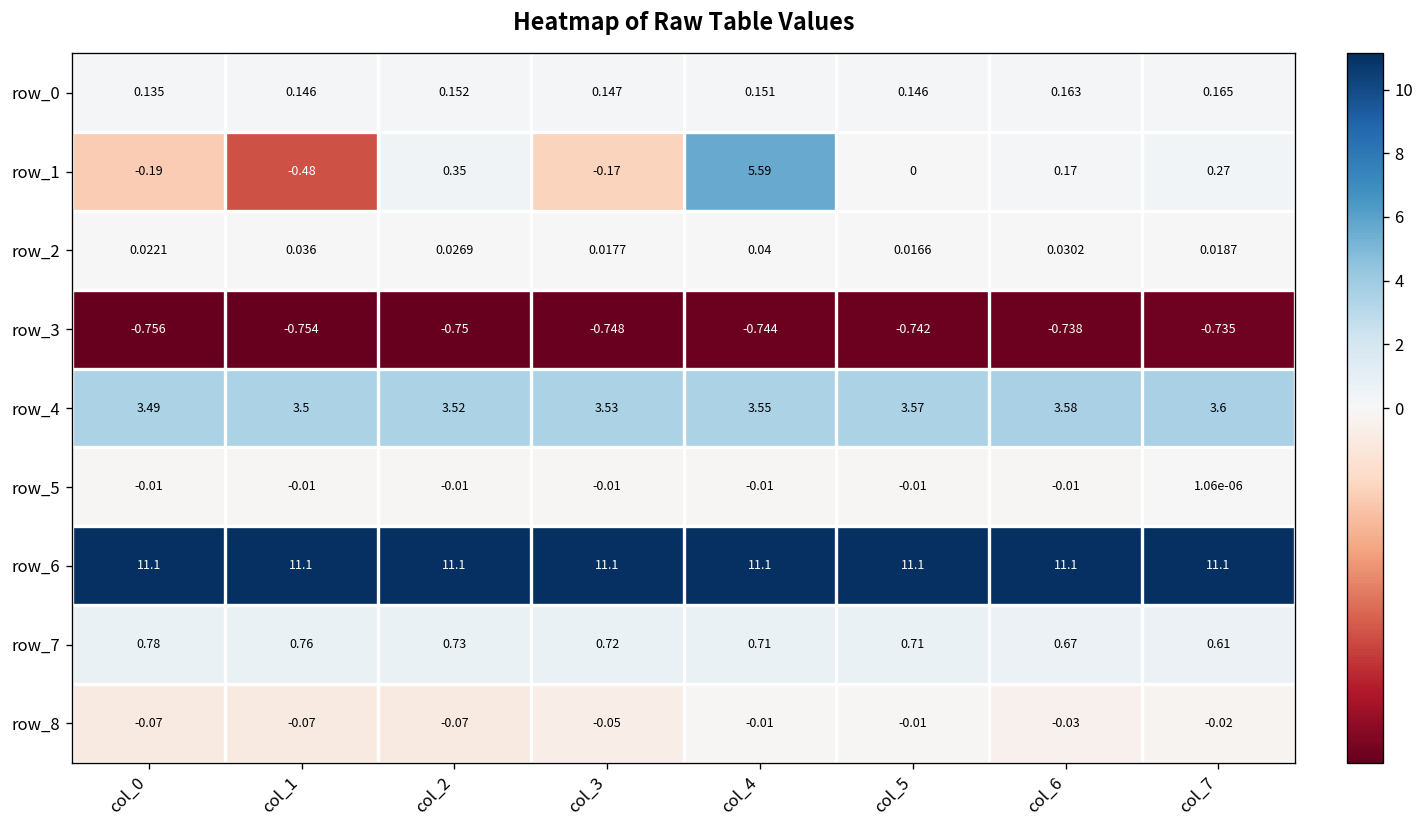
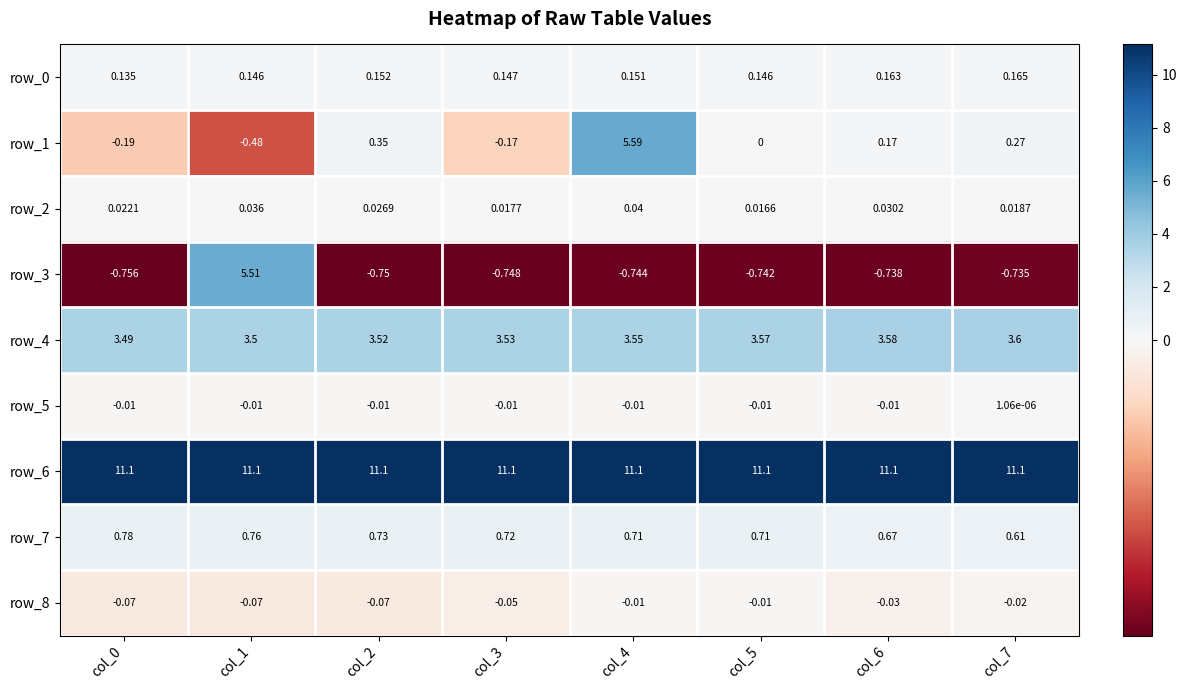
  {
    "row_0": {
      "col_0": "0.135",
      "col_1": "0.146",
      "col_2": "0.152",
      "col_3": "0.147",
      "col_4": "0.151",
      "col_5": "0.146",
      "col_6": "0.163",
      "col_7": "0.165"
    },
    "row_1": {
      "col_0": "-0.19",
      "col_1": "-0.48",
      "col_2": "0.35",
      "col_3": "-0.17",
      "col_4": "5.59",
      "col_5": "0",
      "col_6": "0.17",
      "col_7": "0.27"
    },
    "row_2": {
      "col_0": "0.0221",
      "col_1": "0.036",
      "col_2": "0.0269",
      "col_3": "0.0177",
      "col_4": "0.04",
      "col_5": "0.0166",
      "col_6": "0.0302",
      "col_7": "0.0187"
    },
    "row_3": {
      "col_0": "-0.756",
-     "col_1": "-0.754",
+     "col_1": "5.51",
      "col_2": "-0.75",
      "col_3": "-0.748",
      "col_4": "-0.744",
      "col_5": "-0.742",
      "col_6": "-0.738",
      "col_7": "-0.735"
    },
    "row_4": {
      "col_0": "3.49",
      "col_1": "3.5",
      "col_2": "3.52",
      "col_3": "3.53",
      "col_4": "3.55",
      "col_5": "3.57",
      "col_6": "3.58",
      "col_7": "3.6"
    },
    "row_5": {
      "col_0": "-0.01",
      "col_1": "-0.01",
      "col_2": "-0.01",
      "col_3": "-0.01",
      "col_4": "-0.01",
      "col_5": "-0.01",
      "col_6": "-0.01",
      "col_7": "1.06e-06"
    },
    "row_6": {
      "col_0": "11.1",
      "col_1": "11.1",
      "col_2": "11.1",
      "col_3": "11.1",
      "col_4": "11.1",
      "col_5": "11.1",
      "col_6": "11.1",
      "col_7": "11.1"
    },
    "row_7": {
      "col_0": "0.78",
      "col_1": "0.76",
      "col_2": "0.73",
      "col_3": "0.72",
      "col_4": "0.71",
      "col_5": "0.71",
      "col_6": "0.67",
      "col_7": "0.61"
    },
    "row_8": {
      "col_0": "-0.07",
      "col_1": "-0.07",
      "col_2": "-0.07",
      "col_3": "-0.05",
      "col_4": "-0.01",
      "col_5": "-0.01",
      "col_6": "-0.03",
      "col_7": "-0.02"
    }
  }
